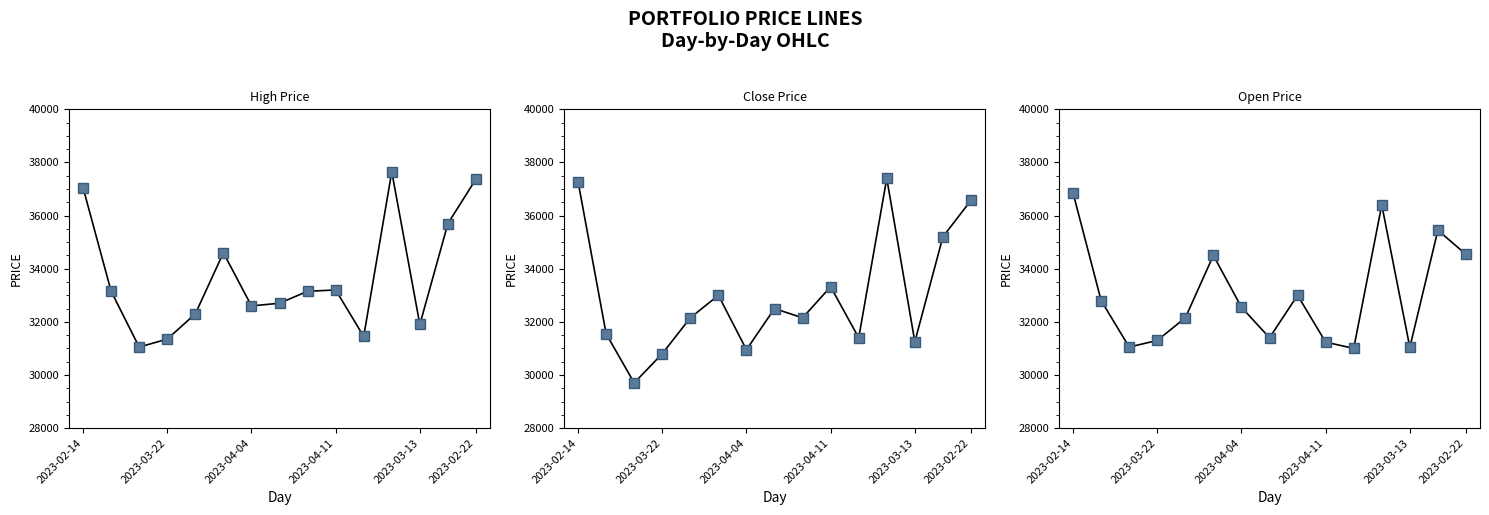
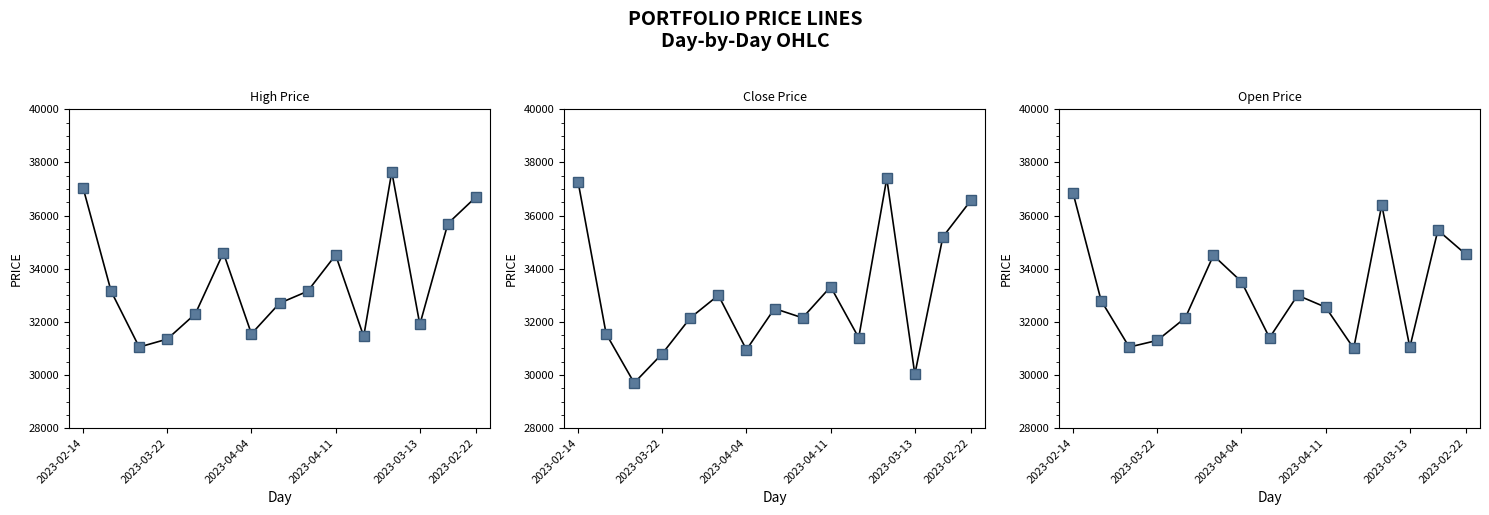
  {
    "High Price": {
      "2023-02-14": 37100,
      "2023-03-22": 31400,
-     "2023-04-04": 32600,
-     "2023-04-11": 33200,
+     "2023-04-04": 31500,
+     "2023-04-11": 34500,
      "2023-03-13": 31900,
-     "2023-02-22": 37400
+     "2023-02-22": 36700
    },
    "Close Price": {
      "2023-02-14": 37300,
      "2023-03-22": 30800,
      "2023-04-04": 31000,
      "2023-04-11": 33300,
-     "2023-03-13": 31300,
+     "2023-03-13": 30000,
      "2023-02-22": 36600
    },
    "Open Price": {
      "2023-02-14": 36900,
      "2023-03-22": 31300,
-     "2023-04-04": 32600,
-     "2023-04-11": 31200,
+     "2023-04-04": 33500,
+     "2023-04-11": 32600,
      "2023-03-13": 31000,
      "2023-02-22": 34500
    }
  }
